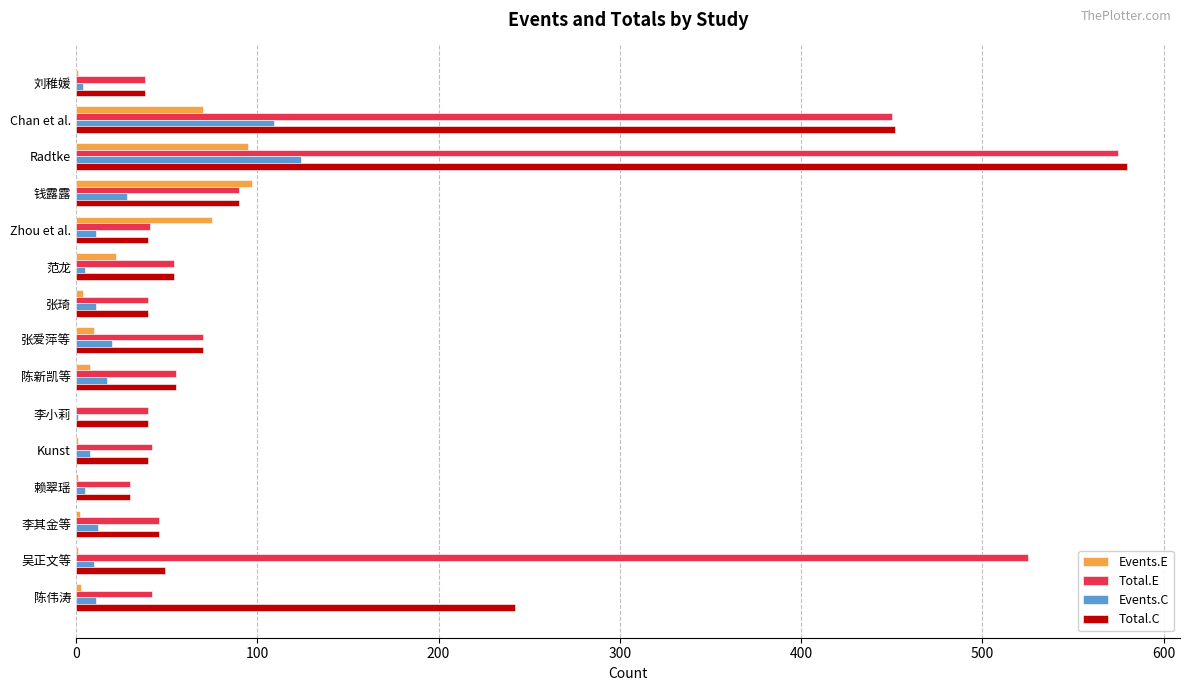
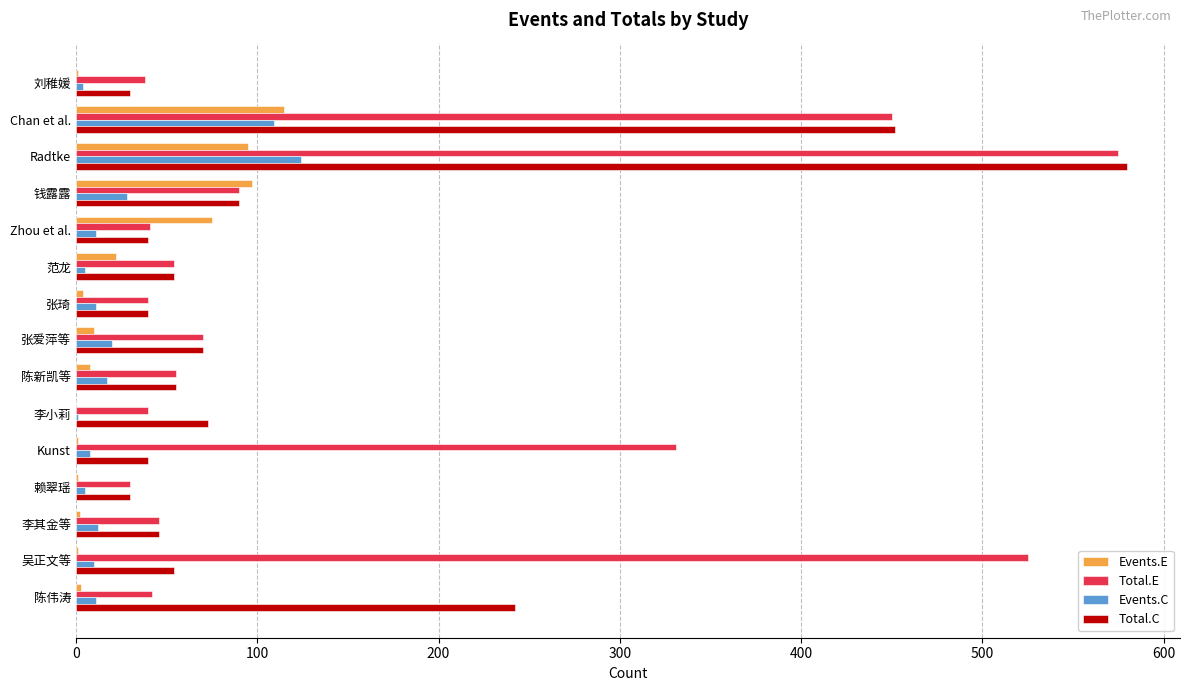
  {
    "Events.E": {
-     "Chan et al.": 70,
+     "Chan et al.": 115,
      "Radtke": 95,
      "钱露露": 97,
      "Zhou et al.": 75,
      "范龙": 22,
      "张琦": 4,
      "张爱萍等": 10,
      "陈新凯等": 8,
      "李小莉": 0,
      "李其金等": 2,
      "陈伟涛": 3
    },
    "Total.E": {
      "刘稚媛": 38,
      "Chan et al.": 450,
      "Radtke": 575,
      "钱露露": 90,
      "Zhou et al.": 41,
      "范龙": 54,
      "张琦": 40,
      "张爱萍等": 70,
      "陈新凯等": 55,
      "李小莉": 40,
-     "Kunst": 42,
+     "Kunst": 331,
      "赖翠瑶": 30,
      "李其金等": 46,
      "吴正文等": 525,
      "陈伟涛": 42
    },
    "Events.C": {
      "刘稚媛": 4,
      "Chan et al.": 109,
      "Radtke": 124,
      "钱露露": 28,
      "Zhou et al.": 11,
      "范龙": 5,
      "张琦": 11,
      "张爱萍等": 20,
      "陈新凯等": 17,
      "Kunst": 8,
      "赖翠瑶": 5,
      "李其金等": 12,
      "吴正文等": 10,
      "陈伟涛": 11
    },
    "Total.C": {
-     "刘稚媛": 38,
+     "刘稚媛": 30,
      "Chan et al.": 452,
      "Radtke": 580,
      "钱露露": 90,
      "Zhou et al.": 40,
      "范龙": 54,
      "张琦": 40,
      "张爱萍等": 70,
      "陈新凯等": 55,
-     "李小莉": 40,
+     "李小莉": 73,
      "Kunst": 40,
      "赖翠瑶": 30,
      "李其金等": 46,
-     "吴正文等": 49,
+     "吴正文等": 54,
      "陈伟涛": 242
    }
  }
